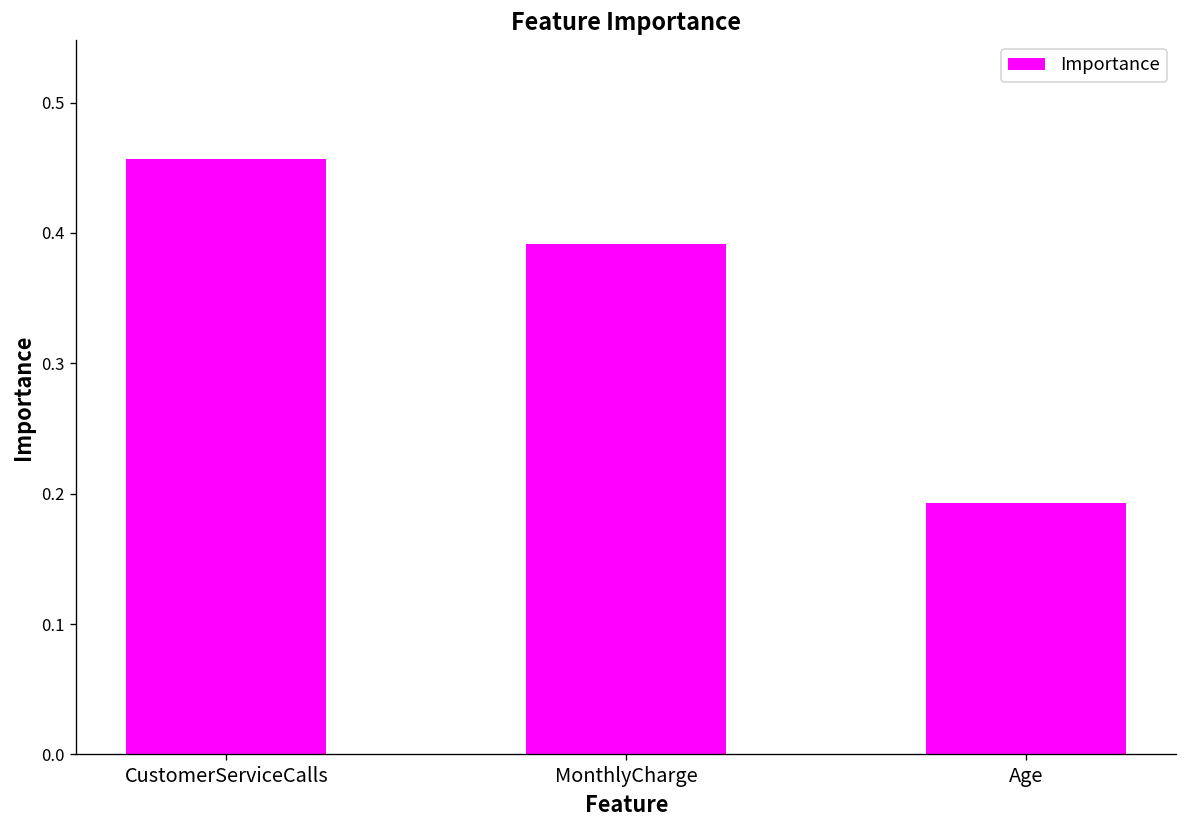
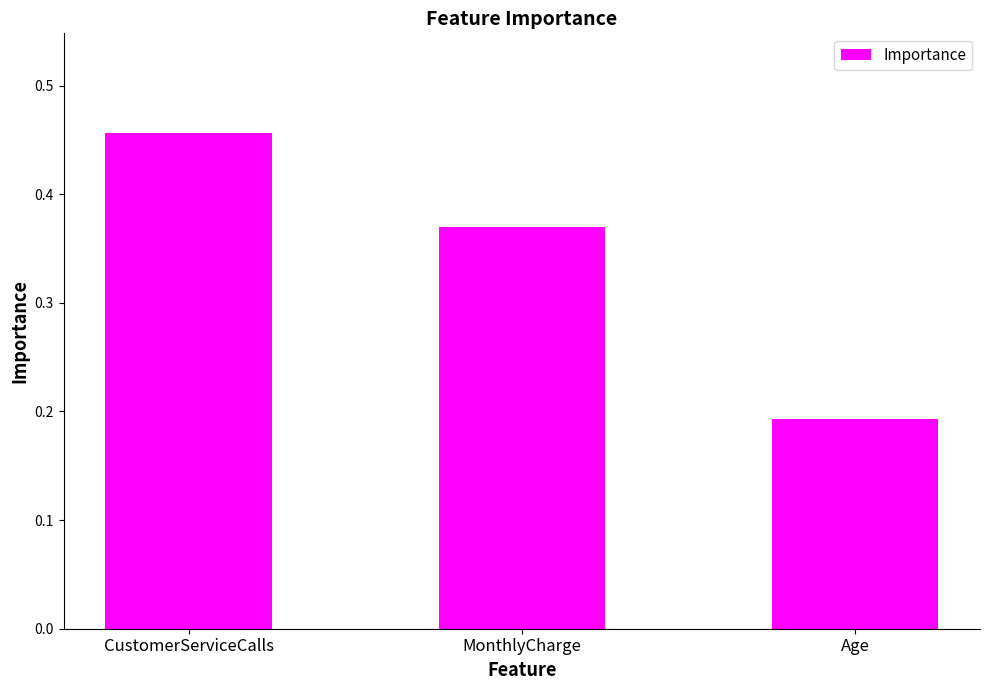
  {
    "CustomerServiceCalls": 0.457,
-   "MonthlyCharge": 0.392,
+   "MonthlyCharge": 0.370,
    "Age": 0.193
  }
